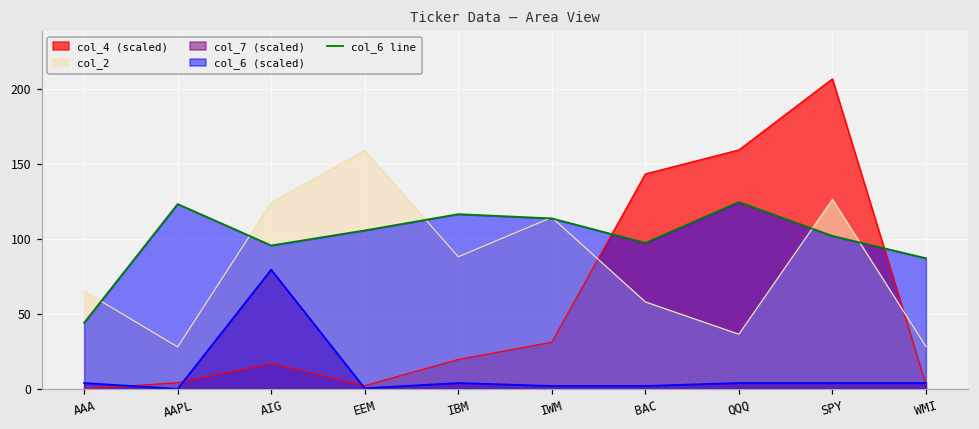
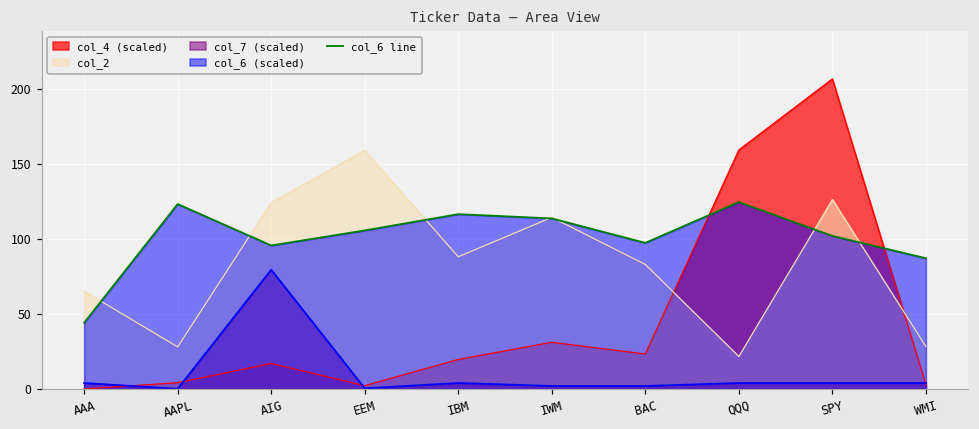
  {
    "col_4 (scaled)": {
      "AAA": 0,
      "AAPL": 4,
      "AIG": 17,
      "IBM": 20,
      "IWM": 31,
-     "BAC": 143,
+     "BAC": 23,
      "QQQ": 159,
      "SPY": 207
    },
    "col_2": {
      "AAA": 65,
      "AAPL": 28,
      "AIG": 124,
      "EEM": 159,
      "IBM": 88,
-     "BAC": 58,
-     "QQQ": 37,
+     "BAC": 83,
+     "QQQ": 22,
      "SPY": 126,
      "WMI": 28
    },
    "col_7 (scaled)": {
      "AAA": 4,
      "AAPL": 0,
      "AIG": 80,
      "IBM": 4,
      "IWM": 2,
      "BAC": 2,
      "QQQ": 4,
      "SPY": 4
    },
    "col_6 (scaled)": {
      "AAA": 44,
      "AAPL": 123,
      "AIG": 96,
      "EEM": 106,
      "IBM": 117,
      "BAC": 97,
      "QQQ": 125,
      "SPY": 102,
      "WMI": 87
    }
  }
